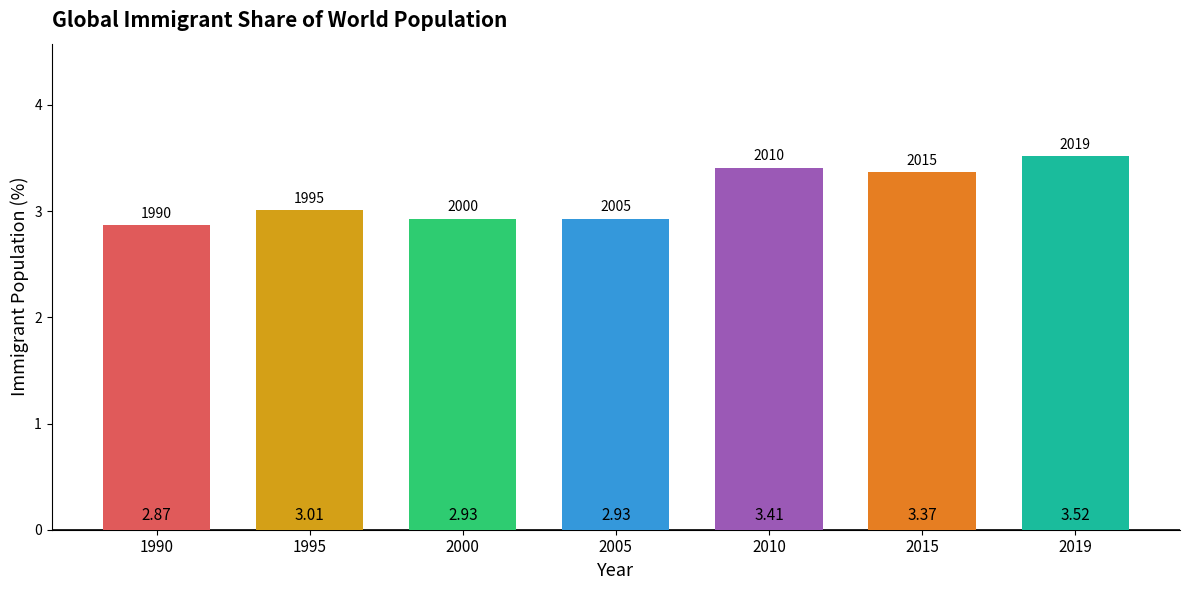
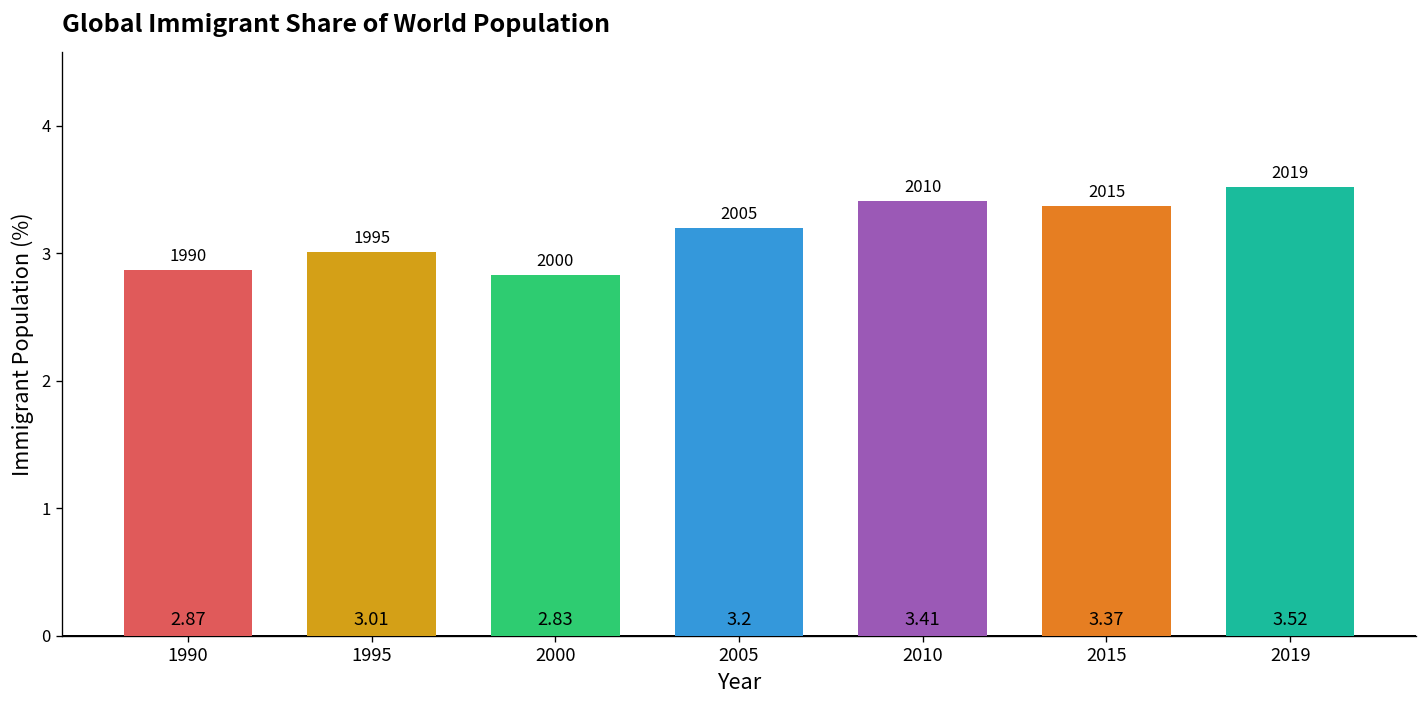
  {
    "1990": 2.87,
    "1995": 3.01,
-   "2000": 2.93,
-   "2005": 2.93,
+   "2000": 2.83,
+   "2005": 3.2,
    "2010": 3.41,
    "2015": 3.37,
    "2019": 3.52
  }
